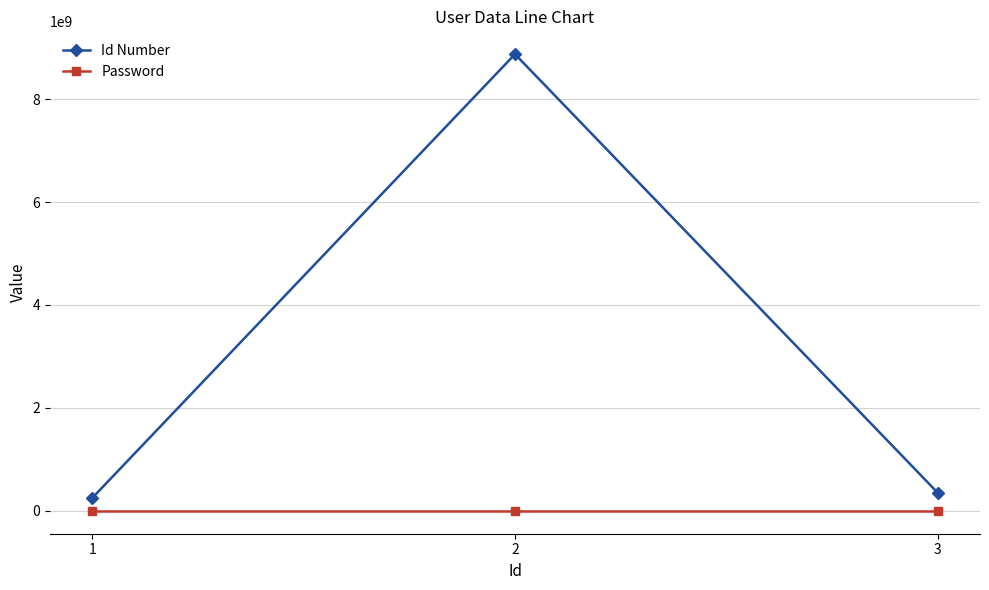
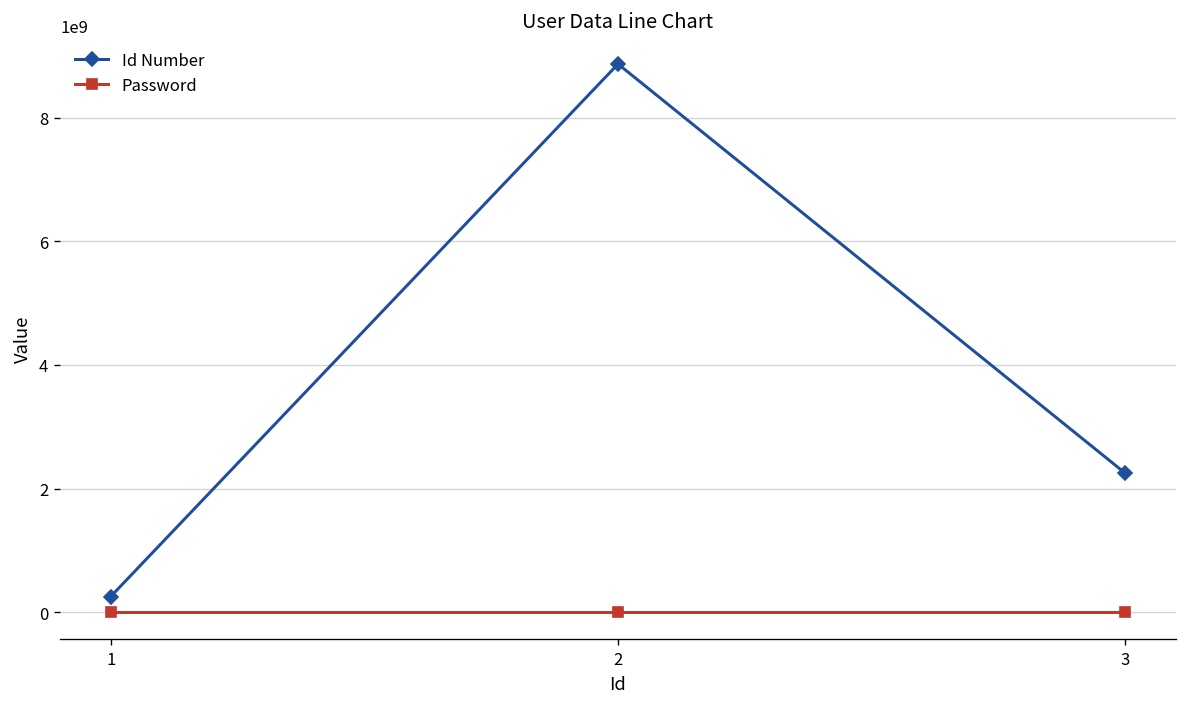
  {
    "Id Number": {
      "1": 300000000,
      "2": 8900000000,
-     "3": 400000000
+     "3": 2200000000
    },
    "Password": {
      "1": 0,
      "2": 0,
      "3": 0
    }
  }
